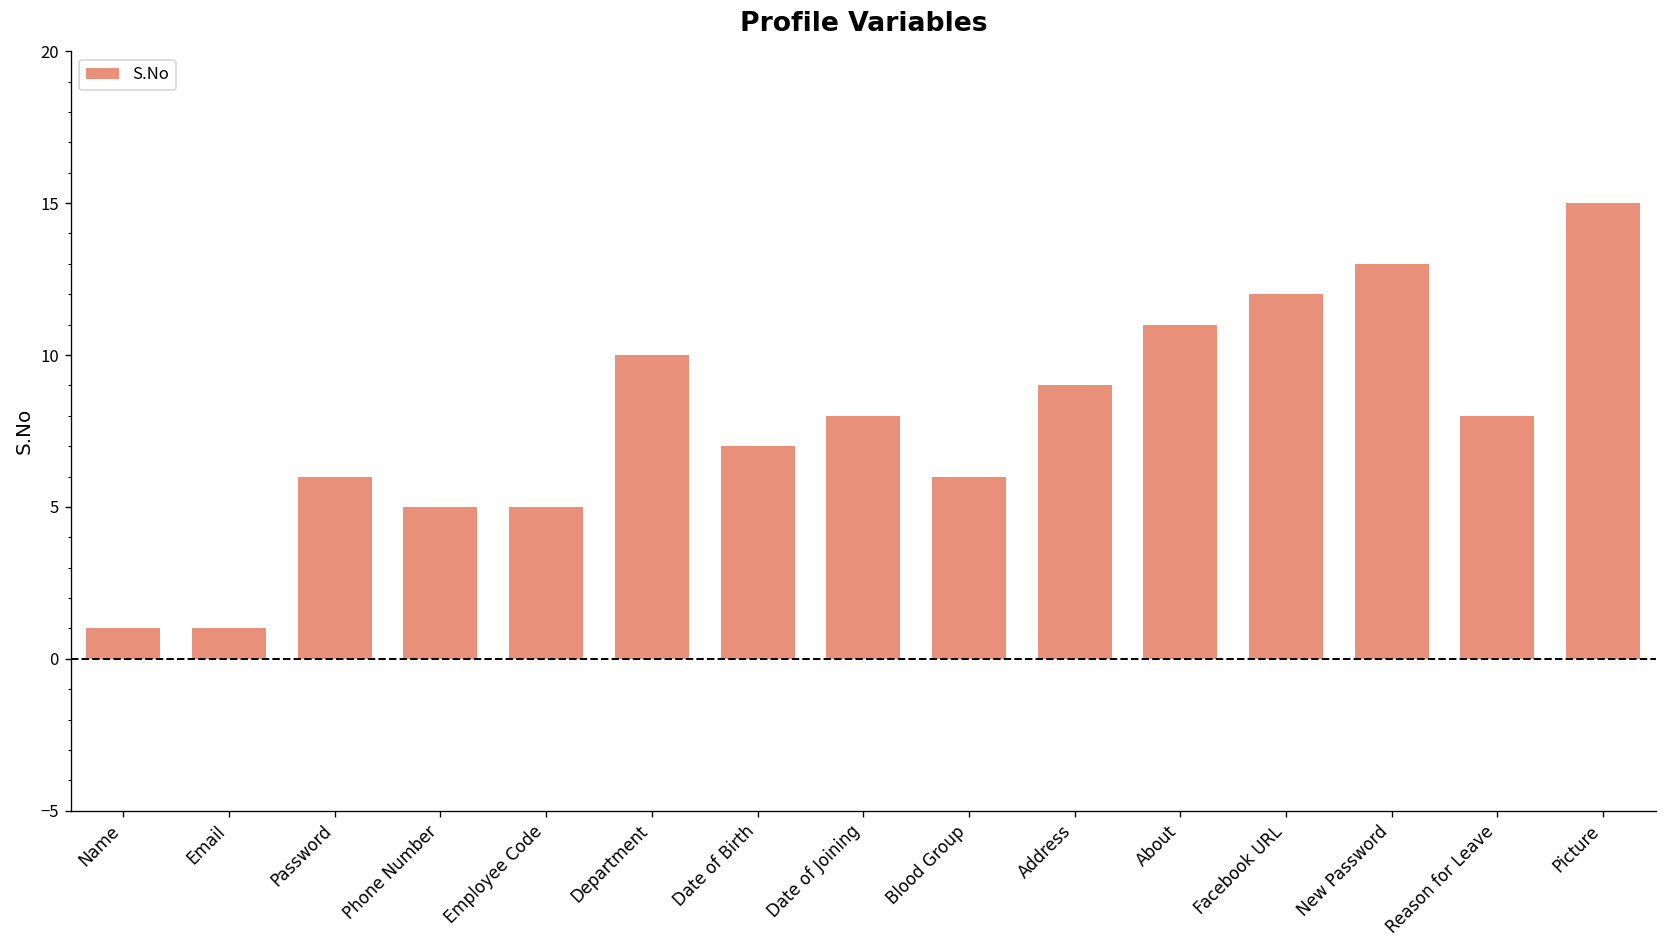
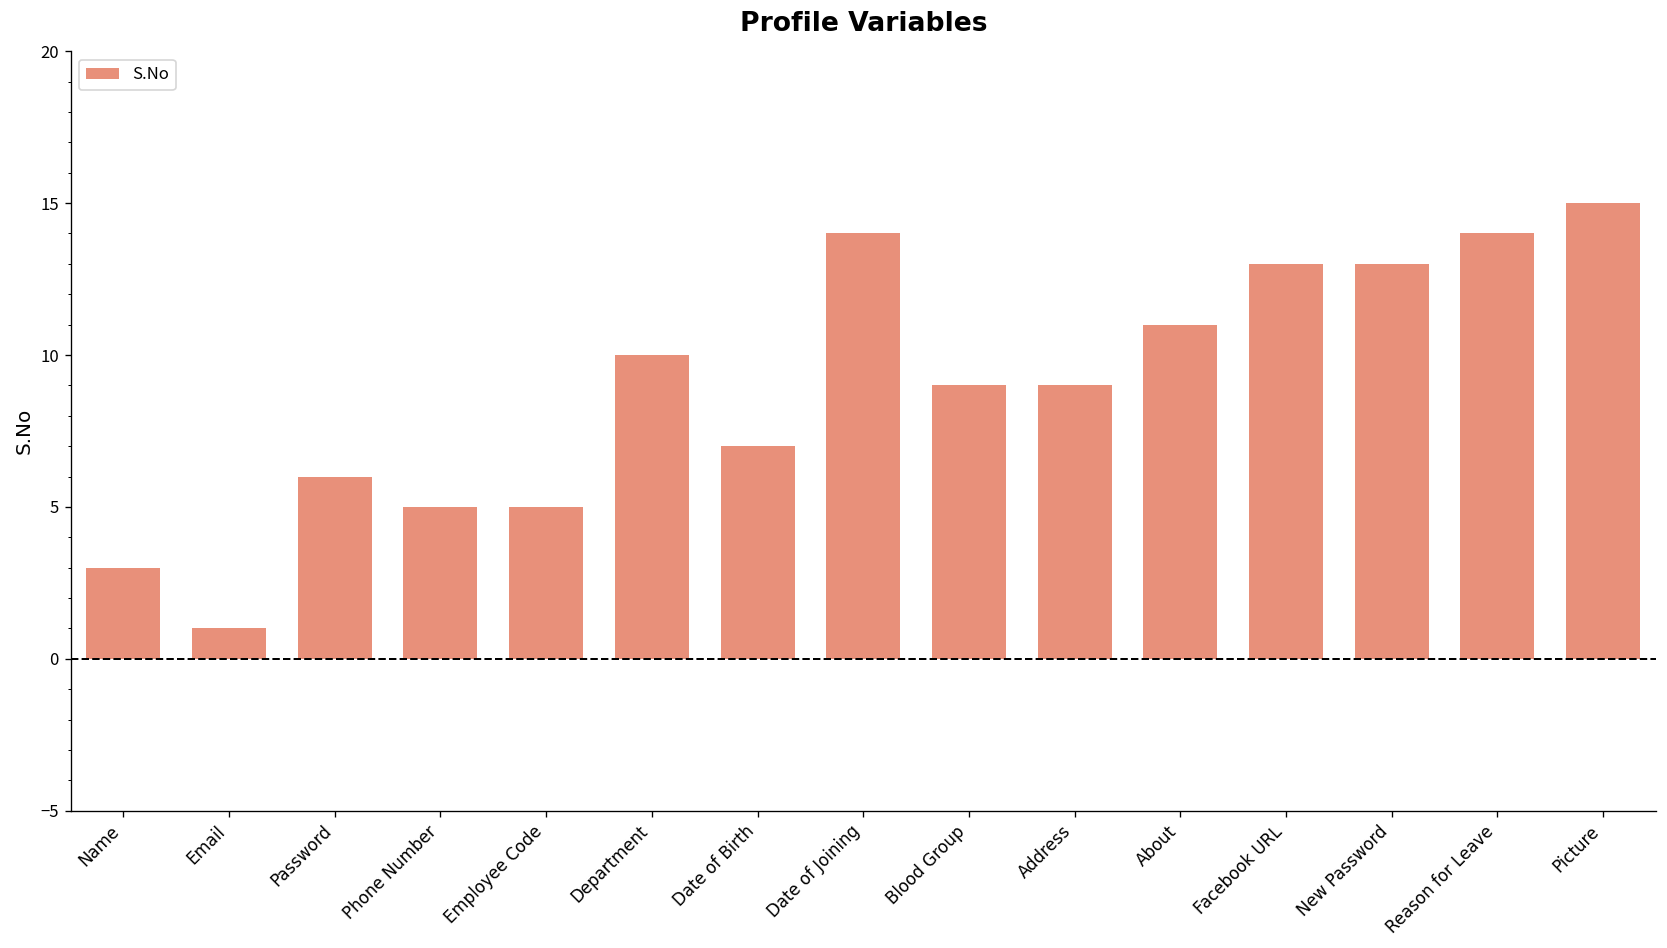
  {
-   "Name": 1,
+   "Name": 3,
    "Email": 1,
    "Password": 6,
    "Phone Number": 5,
    "Employee Code": 5,
    "Department": 10,
    "Date of Birth": 7,
-   "Date of Joining": 8,
-   "Blood Group": 6,
+   "Date of Joining": 14,
+   "Blood Group": 9,
    "Address": 9,
    "About": 11,
-   "Facebook URL": 12,
+   "Facebook URL": 13,
    "New Password": 13,
-   "Reason for Leave": 8,
+   "Reason for Leave": 14,
    "Picture": 15
  }
